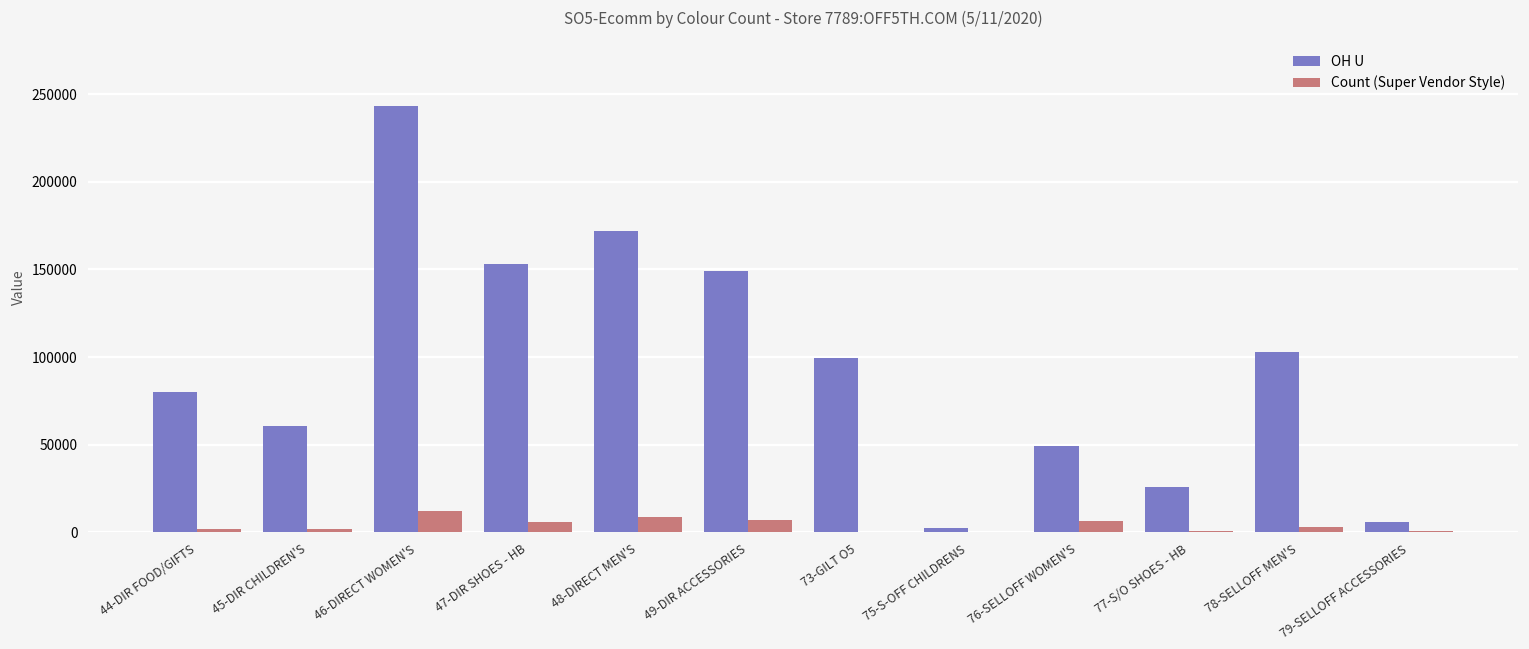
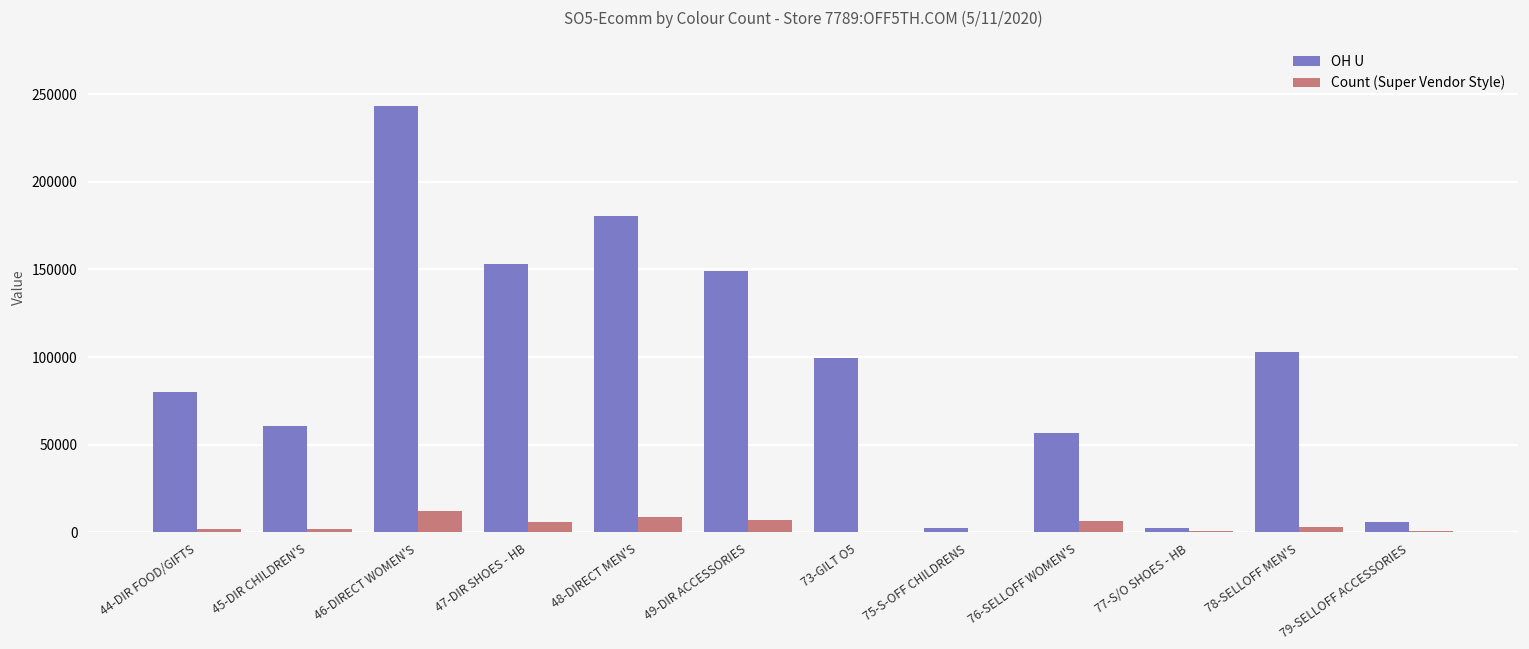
  {
    "OH U": {
      "44-DIR FOOD/GIFTS": 80000,
      "45-DIR CHILDREN'S": 61000,
      "46-DIRECT WOMEN'S": 243000,
      "47-DIR SHOES - HB": 153000,
-     "48-DIRECT MEN'S": 172000,
+     "48-DIRECT MEN'S": 181000,
      "49-DIR ACCESSORIES": 149000,
      "73-GILT O5": 99000,
      "75-S-OFF CHILDRENS": 2000,
-     "76-SELLOFF WOMEN'S": 50000,
-     "77-S/O SHOES - HB": 26000,
+     "76-SELLOFF WOMEN'S": 57000,
+     "77-S/O SHOES - HB": 3000,
      "78-SELLOFF MEN'S": 103000,
      "79-SELLOFF ACCESSORIES": 6000
    },
    "Count (Super Vendor Style)": {
      "44-DIR FOOD/GIFTS": 2000,
      "45-DIR CHILDREN'S": 2000,
      "46-DIRECT WOMEN'S": 12000,
      "47-DIR SHOES - HB": 6000,
      "48-DIRECT MEN'S": 9000,
      "49-DIR ACCESSORIES": 7000,
      "76-SELLOFF WOMEN'S": 7000,
      "78-SELLOFF MEN'S": 3000
    }
  }
